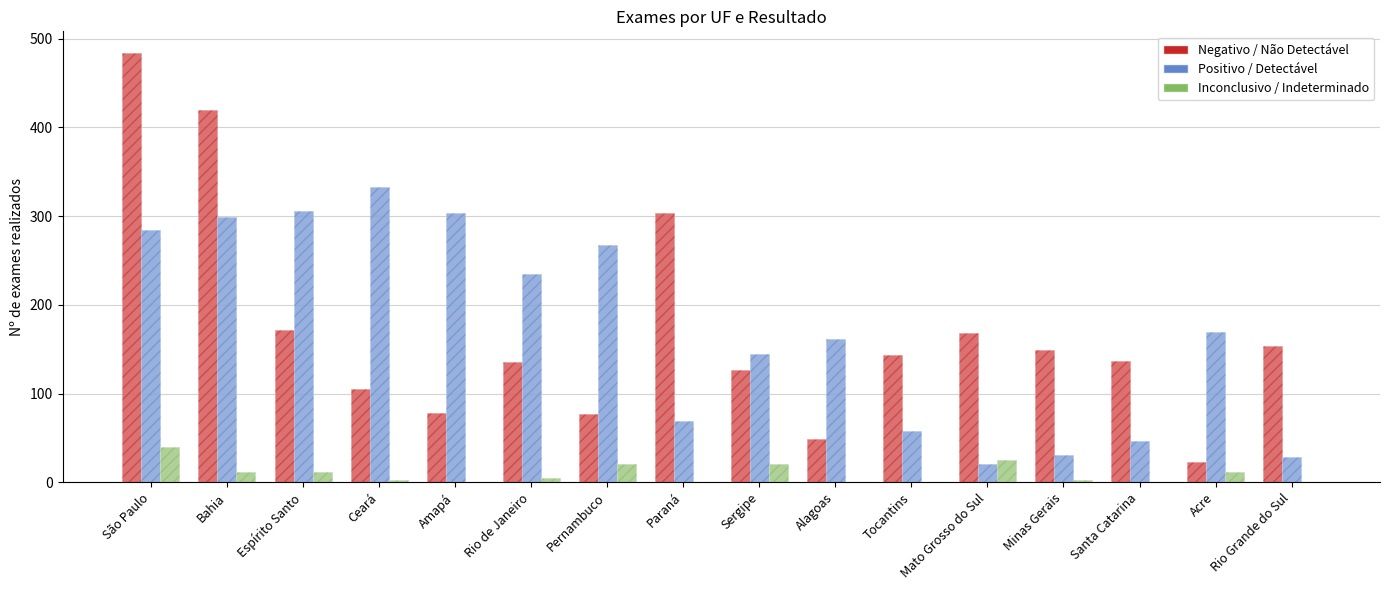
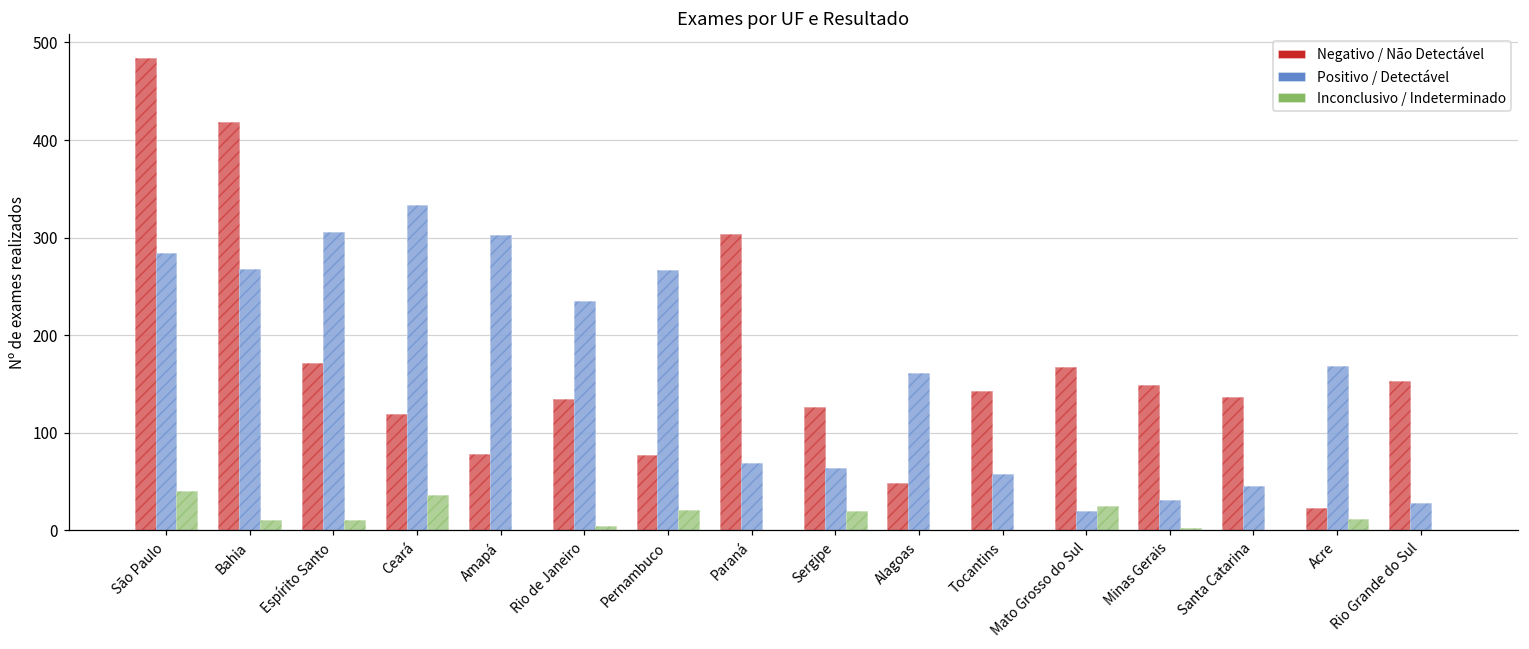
  {
    "Negativo / Não Detectável": {
      "São Paulo": 480,
      "Bahia": 420,
      "Espírito Santo": 170,
-     "Ceará": 110,
+     "Ceará": 120,
      "Amapá": 80,
      "Rio de Janeiro": 140,
      "Pernambuco": 80,
      "Paraná": 300,
      "Sergipe": 130,
      "Alagoas": 50,
      "Tocantins": 140,
      "Mato Grosso do Sul": 170,
      "Minas Gerais": 150,
      "Santa Catarina": 140,
      "Acre": 20,
      "Rio Grande do Sul": 150
    },
    "Positivo / Detectável": {
      "São Paulo": 280,
-     "Bahia": 300,
+     "Bahia": 270,
      "Espírito Santo": 310,
      "Ceará": 330,
      "Amapá": 300,
      "Rio de Janeiro": 240,
      "Pernambuco": 270,
      "Paraná": 70,
-     "Sergipe": 140,
+     "Sergipe": 60,
      "Alagoas": 160,
      "Tocantins": 60,
      "Mato Grosso do Sul": 20,
      "Minas Gerais": 30,
      "Santa Catarina": 50,
      "Acre": 170,
      "Rio Grande do Sul": 30
    },
    "Inconclusivo / Indeterminado": {
      "São Paulo": 40,
      "Bahia": 10,
      "Espírito Santo": 10,
-     "Ceará": 0,
+     "Ceará": 40,
      "Amapá": 0,
      "Rio de Janeiro": 10,
      "Pernambuco": 20,
      "Paraná": 0,
      "Sergipe": 20,
      "Alagoas": 0,
      "Tocantins": 0,
      "Mato Grosso do Sul": 30,
      "Minas Gerais": 0,
      "Santa Catarina": 0,
      "Acre": 10,
      "Rio Grande do Sul": 0
    }
  }
